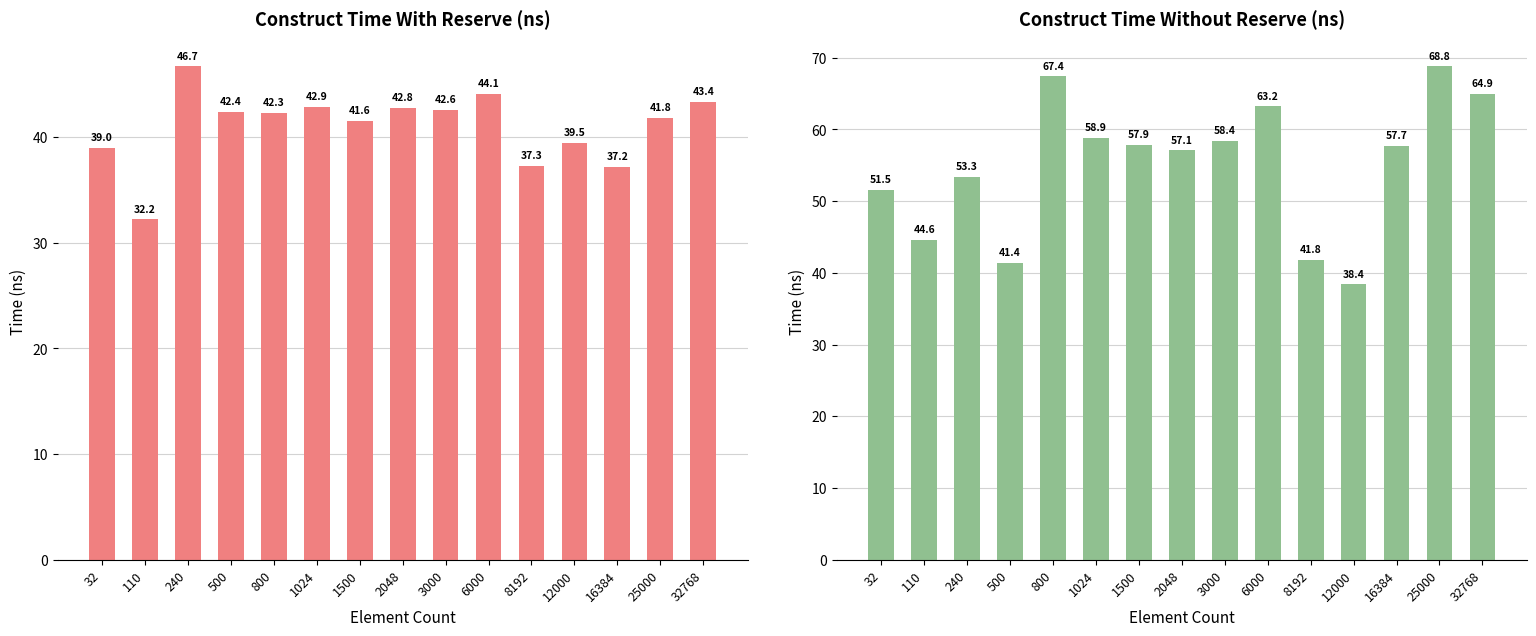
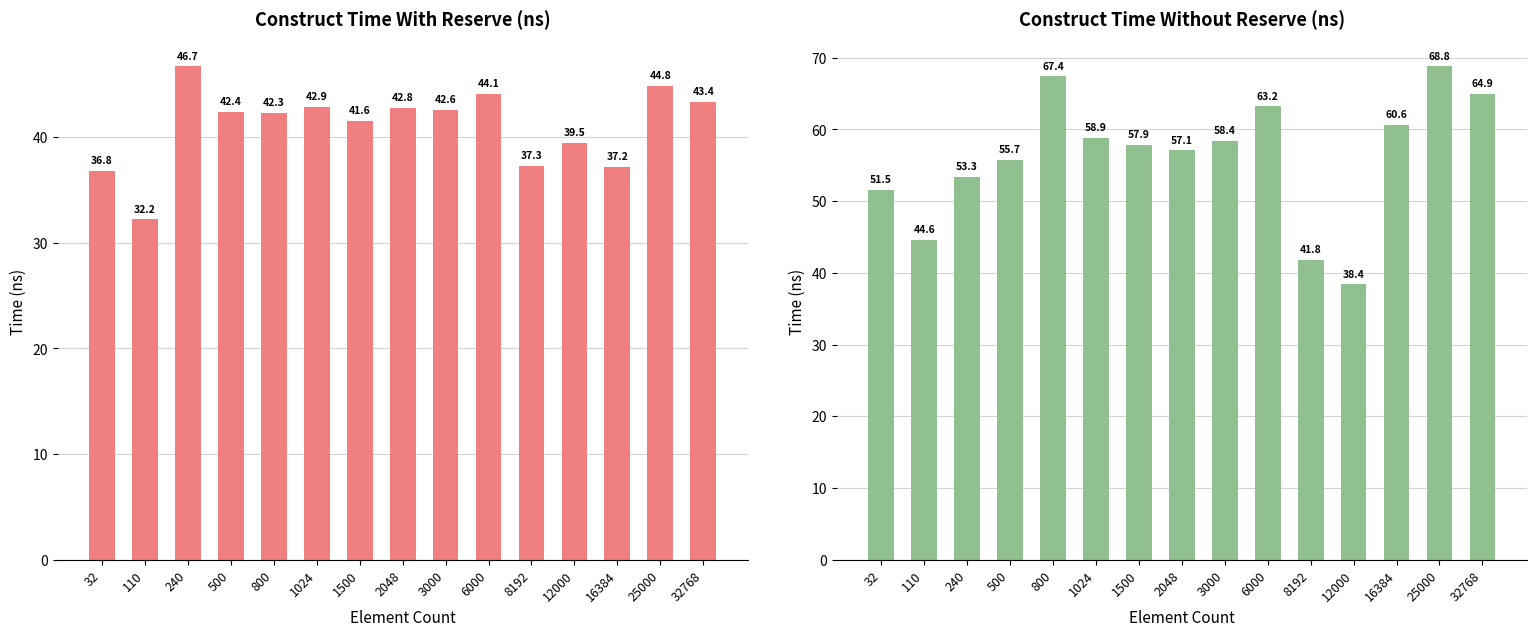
  {
    "Construct Time With Reserve (ns)": {
-     "32": 39.0,
+     "32": 36.8,
      "110": 32.2,
      "240": 46.7,
      "500": 42.4,
      "800": 42.3,
      "1024": 42.9,
      "1500": 41.6,
      "2048": 42.8,
      "3000": 42.6,
      "6000": 44.1,
      "8192": 37.3,
      "12000": 39.5,
      "16384": 37.2,
-     "25000": 41.8,
+     "25000": 44.8,
      "32768": 43.4
    },
    "Construct Time Without Reserve (ns)": {
      "32": 51.5,
      "110": 44.6,
      "240": 53.3,
-     "500": 41.4,
+     "500": 55.7,
      "800": 67.4,
      "1024": 58.9,
      "1500": 57.9,
      "2048": 57.1,
      "3000": 58.4,
      "6000": 63.2,
      "8192": 41.8,
      "12000": 38.4,
-     "16384": 57.7,
+     "16384": 60.6,
      "25000": 68.8,
      "32768": 64.9
    }
  }
